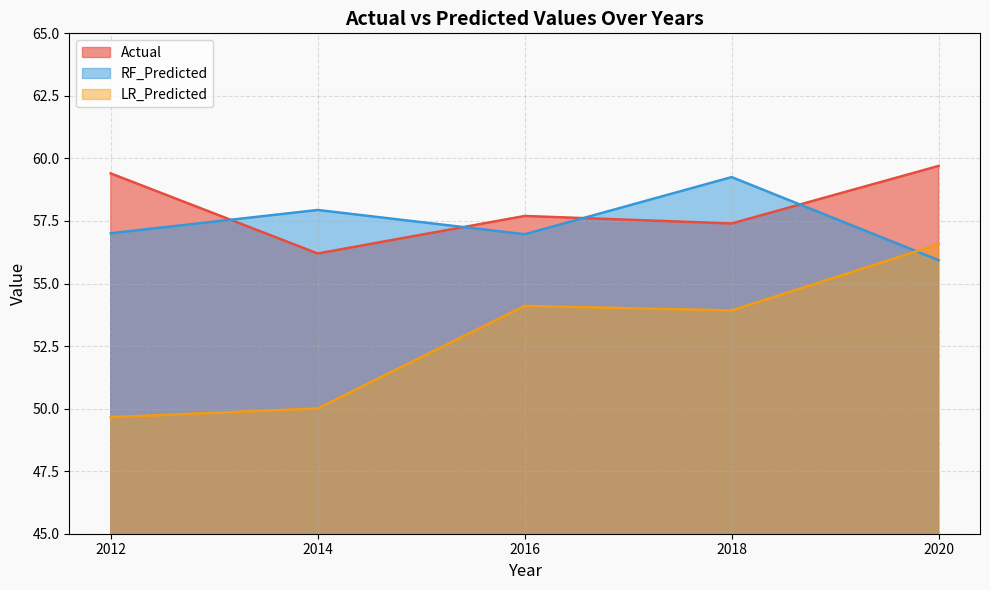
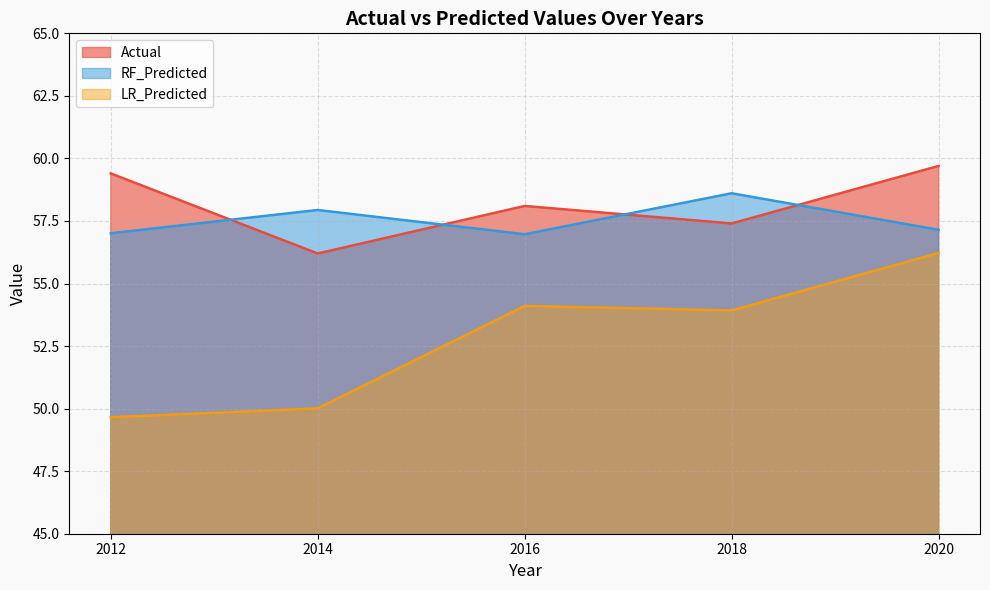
  {
    "Actual": {
      "2012": 59.4,
      "2014": 56.2,
-     "2016": 57.7,
+     "2016": 58.1,
      "2018": 57.4,
      "2020": 59.7
    },
    "RF_Predicted": {
      "2012": 57.0,
      "2014": 57.9,
      "2016": 57.0,
-     "2018": 59.3,
-     "2020": 55.9
+     "2018": 58.6,
+     "2020": 57.1
    },
    "LR_Predicted": {
      "2012": 49.7,
      "2014": 50.0,
      "2016": 54.1,
      "2018": 53.9,
-     "2020": 56.6
+     "2020": 56.2
    }
  }
